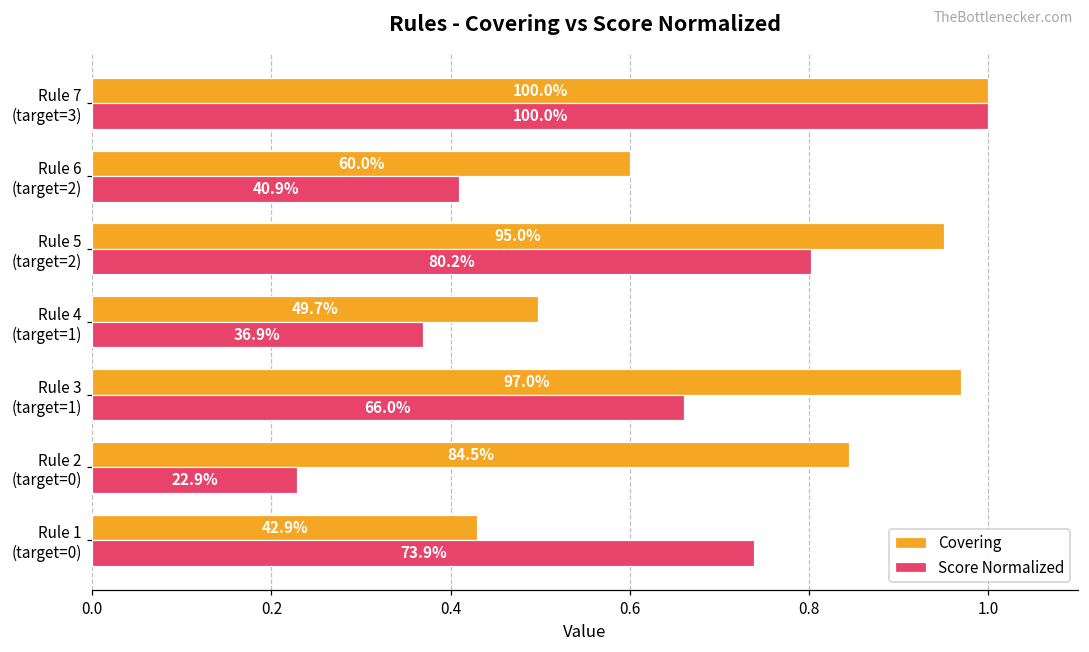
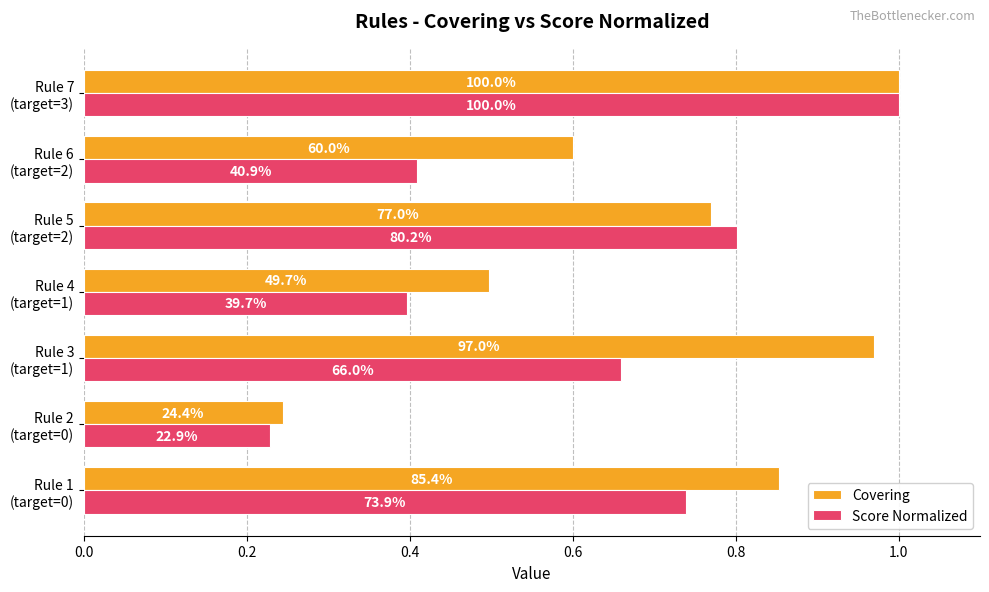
  {
    "Covering": {
      "Rule 7 (target=3)": "100.0%",
      "Rule 6 (target=2)": "60.0%",
-     "Rule 5 (target=2)": "95.0%",
+     "Rule 5 (target=2)": "77.0%",
      "Rule 4 (target=1)": "49.7%",
      "Rule 3 (target=1)": "97.0%",
-     "Rule 2 (target=0)": "84.5%",
-     "Rule 1 (target=0)": "42.9%"
+     "Rule 2 (target=0)": "24.4%",
+     "Rule 1 (target=0)": "85.4%"
    },
    "Score Normalized": {
      "Rule 7 (target=3)": "100.0%",
      "Rule 6 (target=2)": "40.9%",
      "Rule 5 (target=2)": "80.2%",
-     "Rule 4 (target=1)": "36.9%",
+     "Rule 4 (target=1)": "39.7%",
      "Rule 3 (target=1)": "66.0%",
      "Rule 2 (target=0)": "22.9%",
      "Rule 1 (target=0)": "73.9%"
    }
  }
